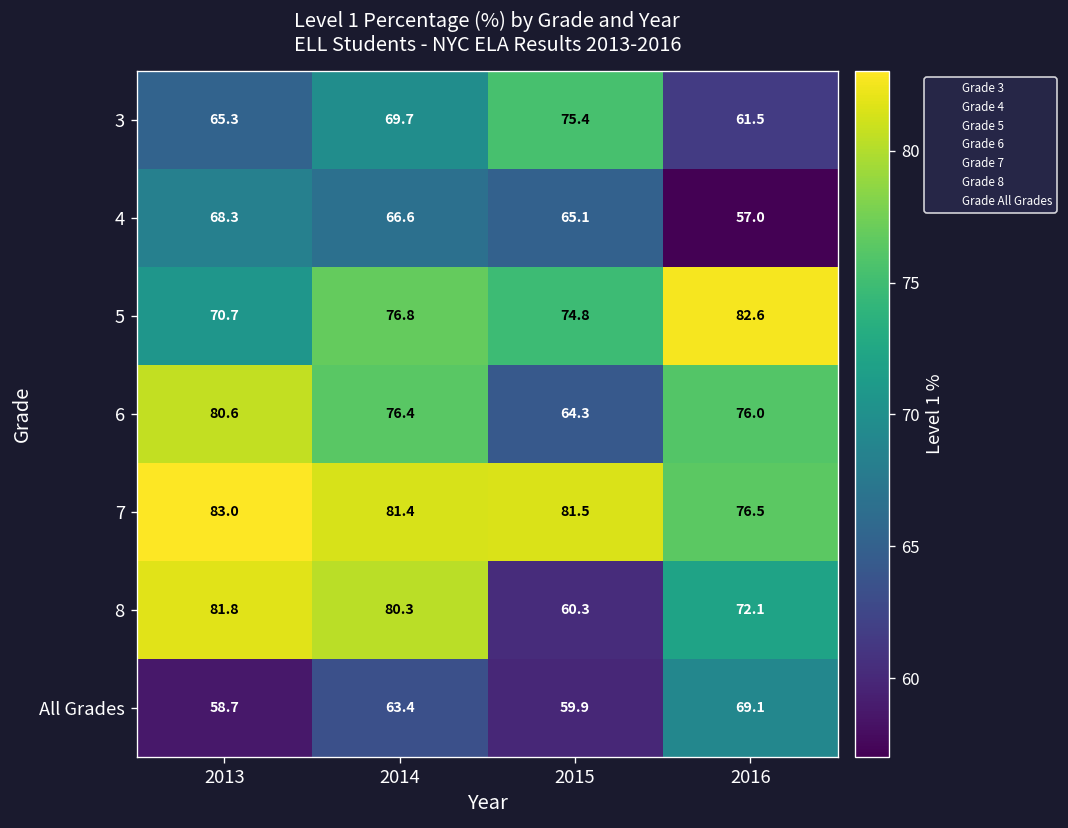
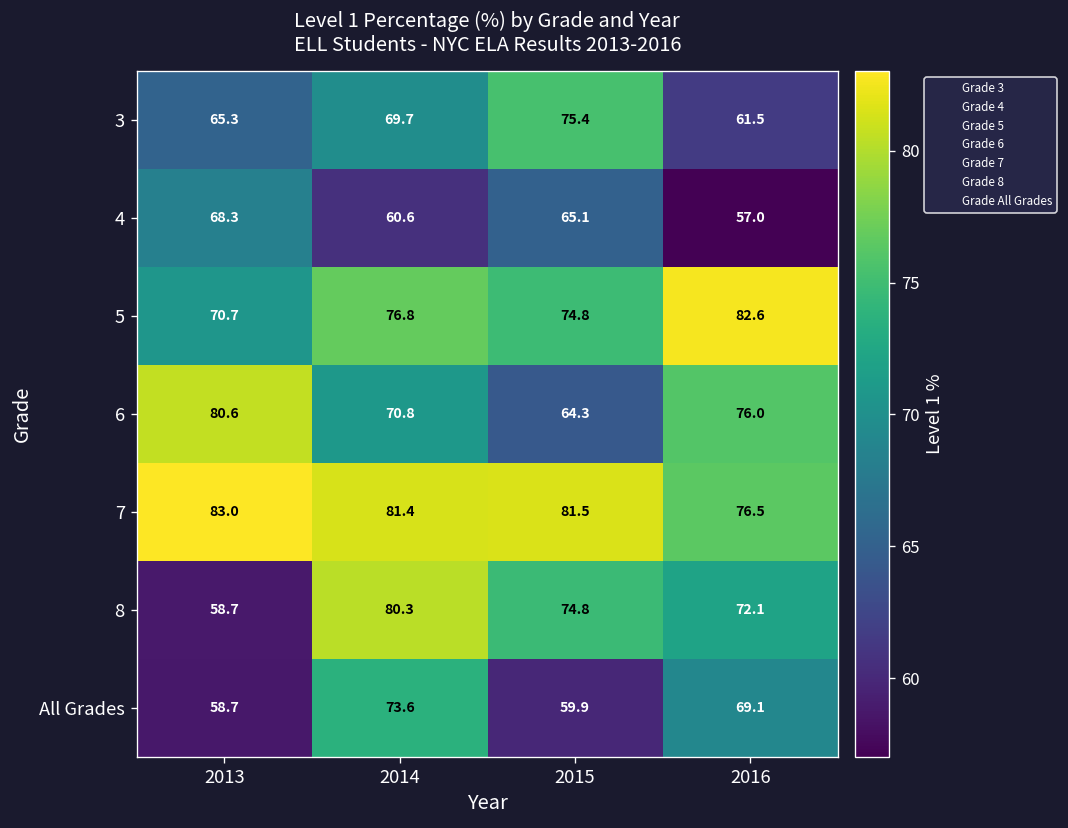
  {
    "3": {
      "2013": 65.3,
      "2014": 69.7,
      "2015": 75.4,
      "2016": 61.5
    },
    "4": {
      "2013": 68.3,
-     "2014": 66.6,
+     "2014": 60.6,
      "2015": 65.1,
      "2016": 57.0
    },
    "5": {
      "2013": 70.7,
      "2014": 76.8,
      "2015": 74.8,
      "2016": 82.6
    },
    "6": {
      "2013": 80.6,
-     "2014": 76.4,
+     "2014": 70.8,
      "2015": 64.3,
      "2016": 76.0
    },
    "7": {
      "2013": 83.0,
      "2014": 81.4,
      "2015": 81.5,
      "2016": 76.5
    },
    "8": {
-     "2013": 81.8,
+     "2013": 58.7,
      "2014": 80.3,
-     "2015": 60.3,
+     "2015": 74.8,
      "2016": 72.1
    },
    "All Grades": {
      "2013": 58.7,
-     "2014": 63.4,
+     "2014": 73.6,
      "2015": 59.9,
      "2016": 69.1
    }
  }
